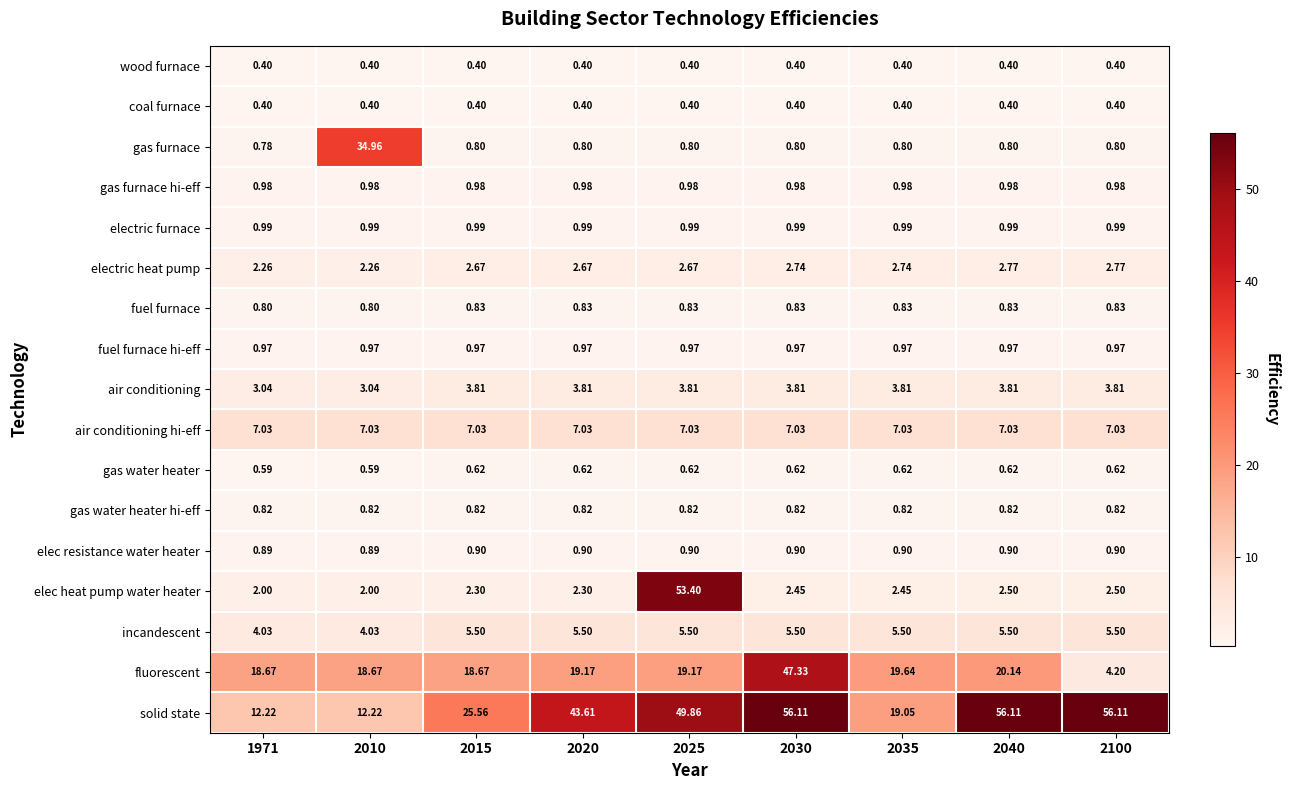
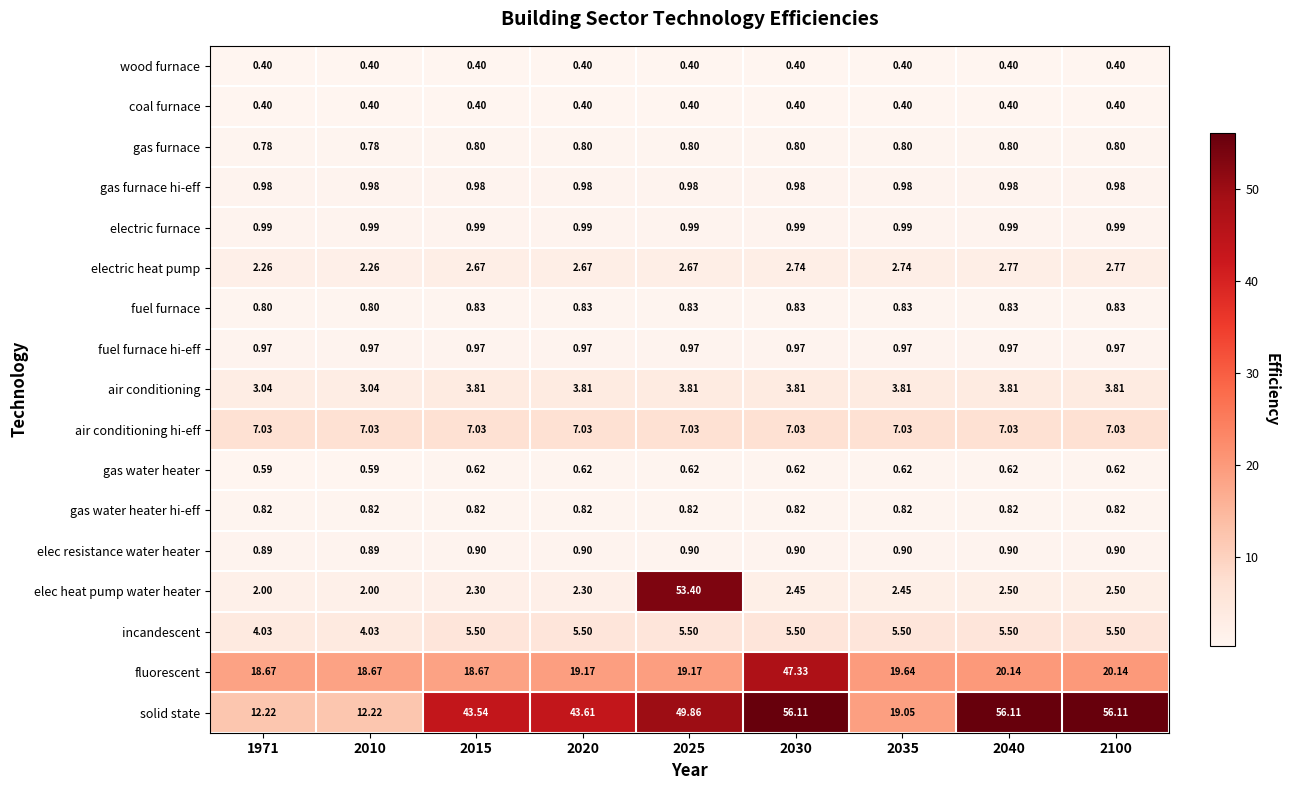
  {
    "wood furnace": {
      "1971": 0.40,
      "2010": 0.40,
      "2015": 0.40,
      "2020": 0.40,
      "2025": 0.40,
      "2030": 0.40,
      "2035": 0.40,
      "2040": 0.40,
      "2100": 0.40
    },
    "coal furnace": {
      "1971": 0.40,
      "2010": 0.40,
      "2015": 0.40,
      "2020": 0.40,
      "2025": 0.40,
      "2030": 0.40,
      "2035": 0.40,
      "2040": 0.40,
      "2100": 0.40
    },
    "gas furnace": {
      "1971": 0.78,
-     "2010": 34.96,
+     "2010": 0.78,
      "2015": 0.80,
      "2020": 0.80,
      "2025": 0.80,
      "2030": 0.80,
      "2035": 0.80,
      "2040": 0.80,
      "2100": 0.80
    },
    "gas furnace hi-eff": {
      "1971": 0.98,
      "2010": 0.98,
      "2015": 0.98,
      "2020": 0.98,
      "2025": 0.98,
      "2030": 0.98,
      "2035": 0.98,
      "2040": 0.98,
      "2100": 0.98
    },
    "electric furnace": {
      "1971": 0.99,
      "2010": 0.99,
      "2015": 0.99,
      "2020": 0.99,
      "2025": 0.99,
      "2030": 0.99,
      "2035": 0.99,
      "2040": 0.99,
      "2100": 0.99
    },
    "electric heat pump": {
      "1971": 2.26,
      "2010": 2.26,
      "2015": 2.67,
      "2020": 2.67,
      "2025": 2.67,
      "2030": 2.74,
      "2035": 2.74,
      "2040": 2.77,
      "2100": 2.77
    },
    "fuel furnace": {
      "1971": 0.80,
      "2010": 0.80,
      "2015": 0.83,
      "2020": 0.83,
      "2025": 0.83,
      "2030": 0.83,
      "2035": 0.83,
      "2040": 0.83,
      "2100": 0.83
    },
    "fuel furnace hi-eff": {
      "1971": 0.97,
      "2010": 0.97,
      "2015": 0.97,
      "2020": 0.97,
      "2025": 0.97,
      "2030": 0.97,
      "2035": 0.97,
      "2040": 0.97,
      "2100": 0.97
    },
    "air conditioning": {
      "1971": 3.04,
      "2010": 3.04,
      "2015": 3.81,
      "2020": 3.81,
      "2025": 3.81,
      "2030": 3.81,
      "2035": 3.81,
      "2040": 3.81,
      "2100": 3.81
    },
    "air conditioning hi-eff": {
      "1971": 7.03,
      "2010": 7.03,
      "2015": 7.03,
      "2020": 7.03,
      "2025": 7.03,
      "2030": 7.03,
      "2035": 7.03,
      "2040": 7.03,
      "2100": 7.03
    },
    "gas water heater": {
      "1971": 0.59,
      "2010": 0.59,
      "2015": 0.62,
      "2020": 0.62,
      "2025": 0.62,
      "2030": 0.62,
      "2035": 0.62,
      "2040": 0.62,
      "2100": 0.62
    },
    "gas water heater hi-eff": {
      "1971": 0.82,
      "2010": 0.82,
      "2015": 0.82,
      "2020": 0.82,
      "2025": 0.82,
      "2030": 0.82,
      "2035": 0.82,
      "2040": 0.82,
      "2100": 0.82
    },
    "elec resistance water heater": {
      "1971": 0.89,
      "2010": 0.89,
      "2015": 0.90,
      "2020": 0.90,
      "2025": 0.90,
      "2030": 0.90,
      "2035": 0.90,
      "2040": 0.90,
      "2100": 0.90
    },
    "elec heat pump water heater": {
      "1971": 2.00,
      "2010": 2.00,
      "2015": 2.30,
      "2020": 2.30,
      "2025": 53.40,
      "2030": 2.45,
      "2035": 2.45,
      "2040": 2.50,
      "2100": 2.50
    },
    "incandescent": {
      "1971": 4.03,
      "2010": 4.03,
      "2015": 5.50,
      "2020": 5.50,
      "2025": 5.50,
      "2030": 5.50,
      "2035": 5.50,
      "2040": 5.50,
      "2100": 5.50
    },
    "fluorescent": {
      "1971": 18.67,
      "2010": 18.67,
      "2015": 18.67,
      "2020": 19.17,
      "2025": 19.17,
      "2030": 47.33,
      "2035": 19.64,
      "2040": 20.14,
-     "2100": 4.20
+     "2100": 20.14
    },
    "solid state": {
      "1971": 12.22,
      "2010": 12.22,
-     "2015": 25.56,
+     "2015": 43.54,
      "2020": 43.61,
      "2025": 49.86,
      "2030": 56.11,
      "2035": 19.05,
      "2040": 56.11,
      "2100": 56.11
    }
  }
